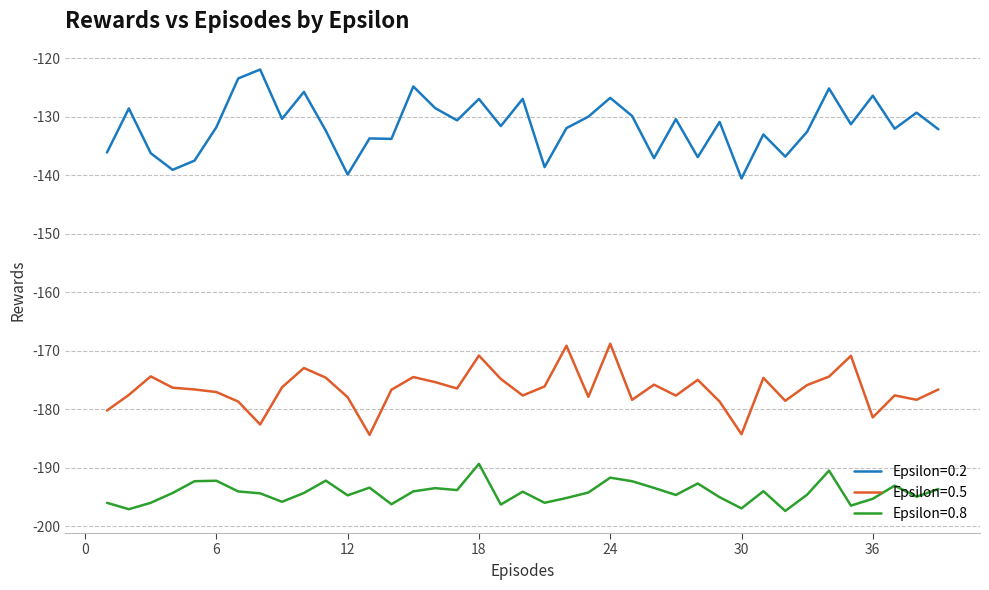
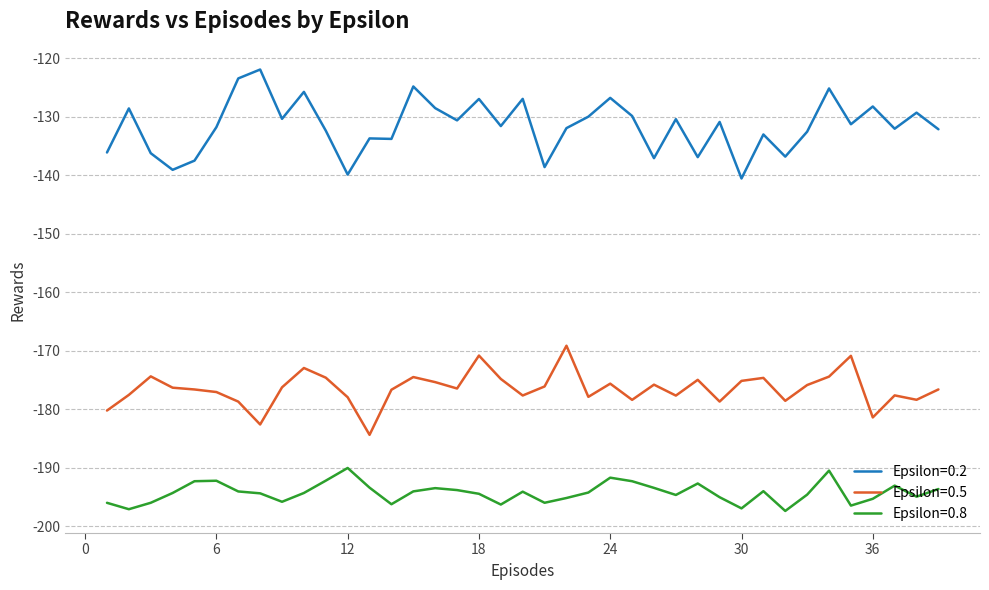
  {
    "Epsilon=0.2": {
      "6": -132,
      "12": -140,
      "18": -127,
      "24": -127,
      "30": -141,
-     "36": -126
+     "36": -128
    },
    "Epsilon=0.5": {
      "6": -177,
      "12": -178,
      "18": -171,
-     "24": -169,
-     "30": -184,
+     "24": -176,
+     "30": -175,
      "36": -181
    },
    "Epsilon=0.8": {
      "6": -192,
-     "12": -195,
-     "18": -189,
+     "12": -190,
+     "18": -194,
      "24": -192,
      "30": -197,
      "36": -195
    }
  }
